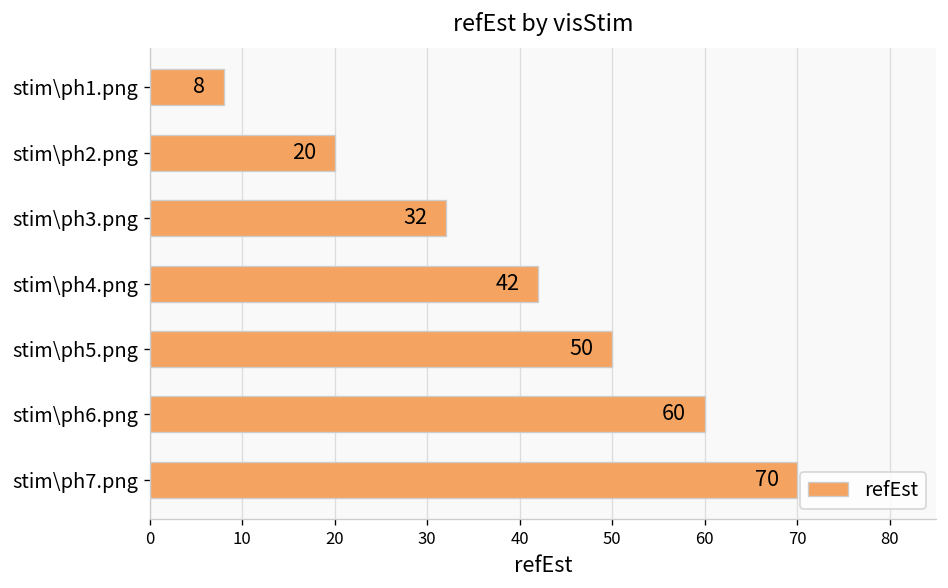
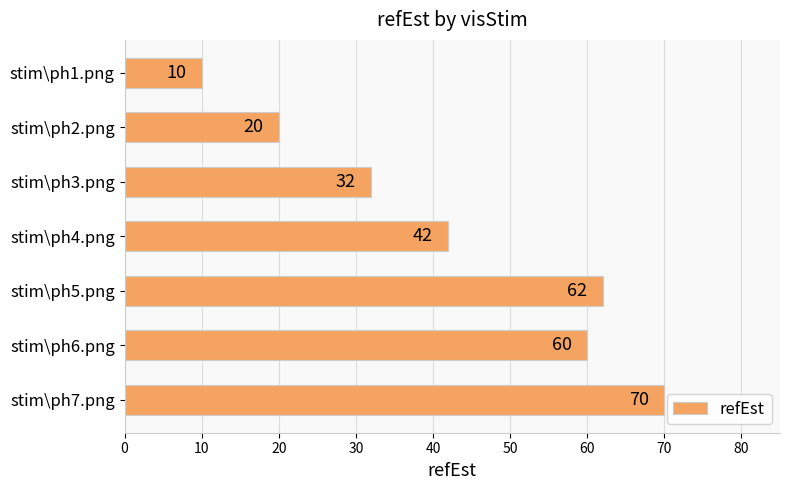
  {
-   "stim\\ph1.png": 8,
+   "stim\\ph1.png": 10,
    "stim\\ph2.png": 20,
    "stim\\ph3.png": 32,
    "stim\\ph4.png": 42,
-   "stim\\ph5.png": 50,
+   "stim\\ph5.png": 62,
    "stim\\ph6.png": 60,
    "stim\\ph7.png": 70
  }
